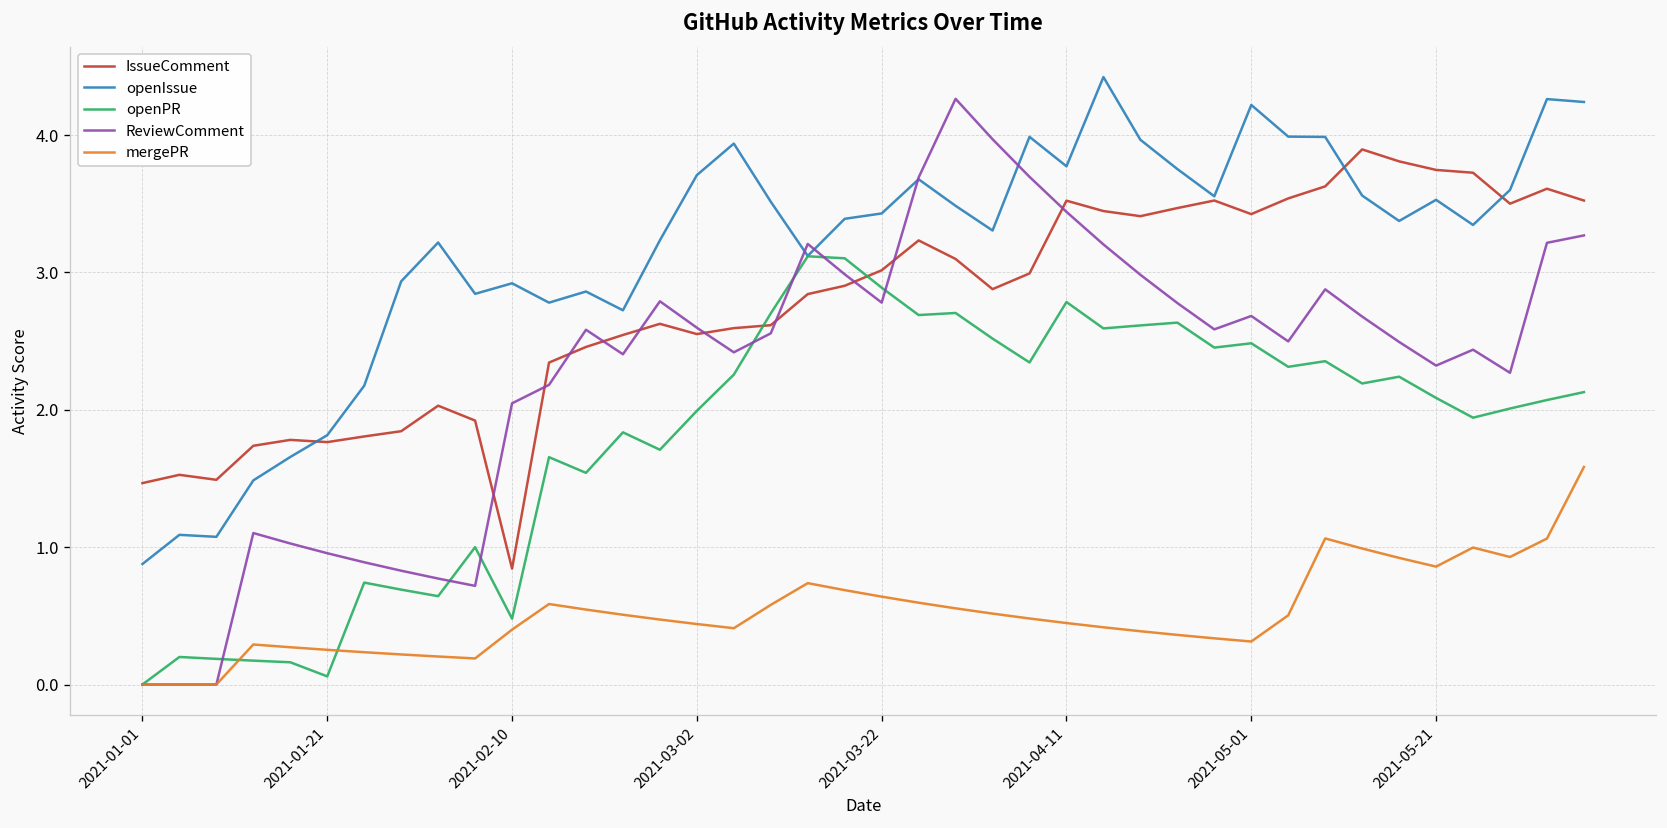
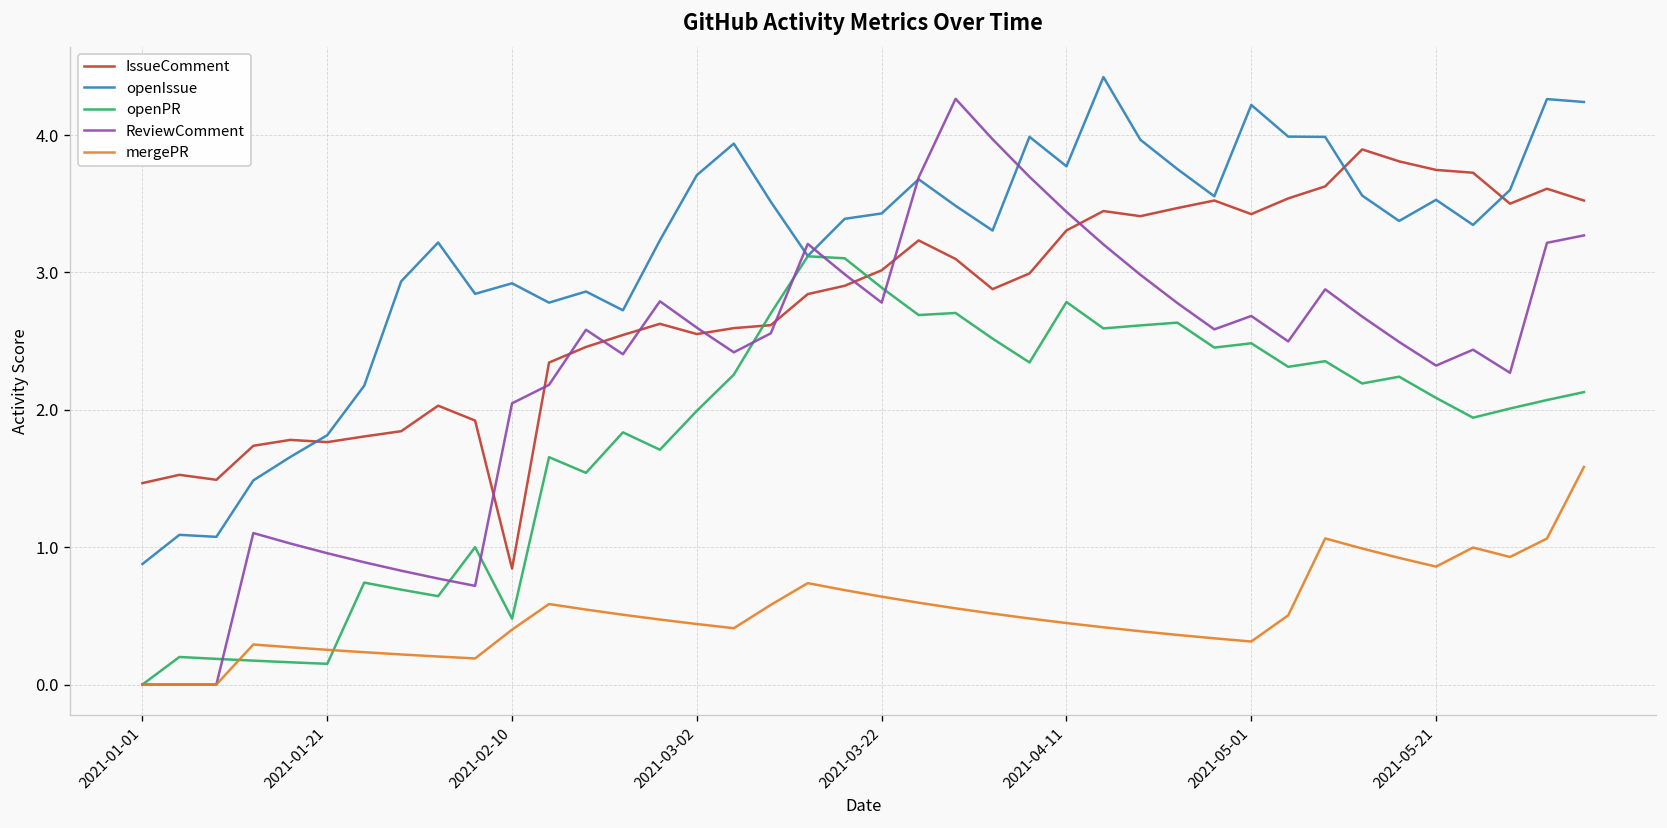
  {
    "IssueComment": {
      "2021-01-01": 1.47,
      "2021-01-21": 1.76,
      "2021-02-10": 0.84,
      "2021-03-02": 2.55,
      "2021-03-22": 3.02,
-     "2021-04-11": 3.52,
+     "2021-04-11": 3.31,
      "2021-05-01": 3.42,
      "2021-05-21": 3.75
    },
    "openIssue": {
      "2021-01-01": 0.88,
      "2021-01-21": 1.82,
      "2021-02-10": 2.92,
      "2021-03-02": 3.71,
      "2021-03-22": 3.43,
      "2021-04-11": 3.77,
      "2021-05-01": 4.22,
      "2021-05-21": 3.53
    },
    "openPR": {
-     "2021-01-21": 0.06,
+     "2021-01-21": 0.15,
      "2021-02-10": 0.48,
      "2021-03-02": 1.99,
      "2021-03-22": 2.89,
      "2021-04-11": 2.78,
      "2021-05-01": 2.48,
      "2021-05-21": 2.09
    },
    "ReviewComment": {
      "2021-01-21": 0.96,
      "2021-02-10": 2.05,
      "2021-03-02": 2.60,
      "2021-03-22": 2.78,
      "2021-04-11": 3.44,
      "2021-05-01": 2.68,
      "2021-05-21": 2.32
    },
    "mergePR": {
      "2021-01-21": 0.25,
      "2021-02-10": 0.40,
      "2021-03-02": 0.44,
      "2021-03-22": 0.64,
      "2021-04-11": 0.45,
      "2021-05-01": 0.31,
      "2021-05-21": 0.86
    }
  }
